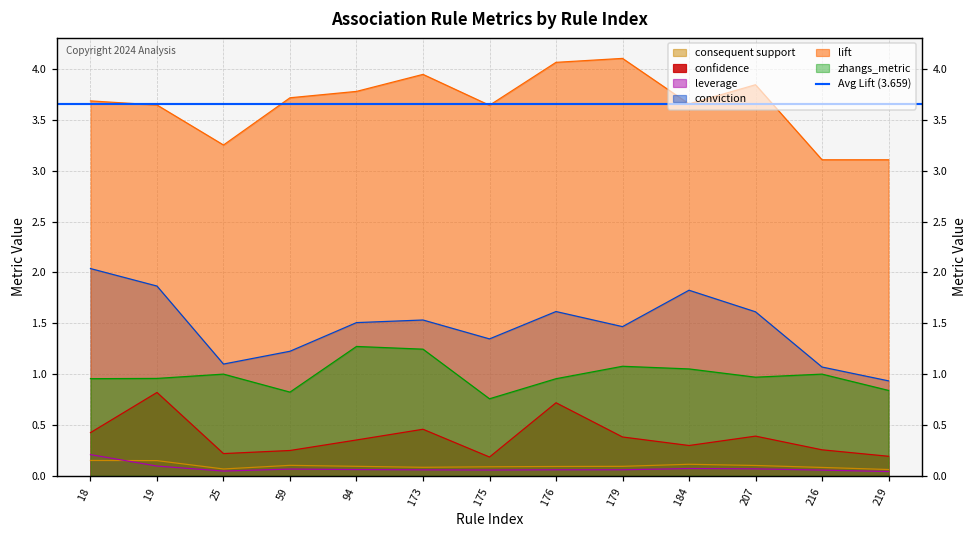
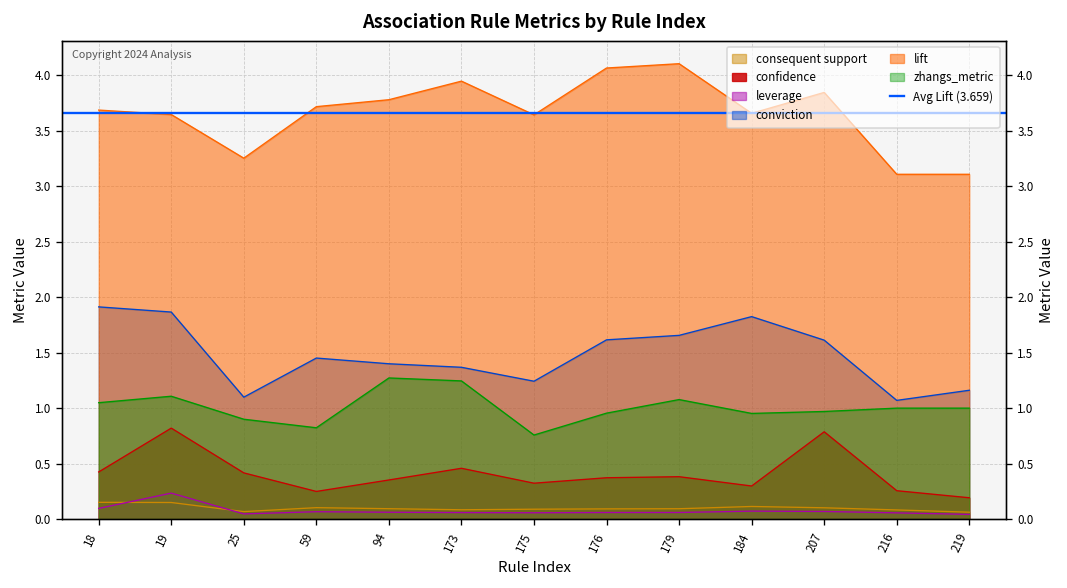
  {
    "confidence": {
      "18": 0.4,
      "19": 0.8,
-     "25": 0.2,
+     "25": 0.4,
      "59": 0.2,
      "94": 0.4,
      "173": 0.5,
-     "175": 0.2,
-     "176": 0.7,
+     "175": 0.3,
+     "176": 0.4,
      "179": 0.4,
      "184": 0.3,
-     "207": 0.4,
+     "207": 0.8,
      "216": 0.3,
      "219": 0.2
    },
    "leverage": {
-     "18": 0.2,
-     "19": 0.1,
+     "18": 0.1,
+     "19": 0.2,
      "59": 0.1,
      "94": 0.1,
      "175": 0.1,
      "176": 0.1,
      "179": 0.1,
      "184": 0.1,
      "207": 0.1
    },
    "conviction": {
-     "18": 2.0,
+     "18": 1.9,
      "19": 1.9,
      "25": 1.1,
-     "59": 1.2,
-     "94": 1.5,
-     "173": 1.5,
-     "175": 1.3,
+     "59": 1.5,
+     "94": 1.4,
+     "173": 1.4,
+     "175": 1.2,
      "176": 1.6,
-     "179": 1.5,
+     "179": 1.7,
      "184": 1.8,
      "207": 1.6,
      "216": 1.1,
-     "219": 0.9
+     "219": 1.2
    },
    "zhangs_metric": {
-     "18": 0.96,
-     "19": 1.0,
-     "25": 1.0,
+     "18": 1.05,
+     "19": 1.1,
+     "25": 0.9,
      "59": 0.8,
      "94": 1.3,
      "173": 1.2,
      "175": 0.8,
      "176": 1.0,
      "179": 1.1,
-     "184": 1.1,
+     "184": 1.0,
      "207": 1.0,
      "216": 1.0,
-     "219": 0.8
+     "219": 1.0
    }
  }
